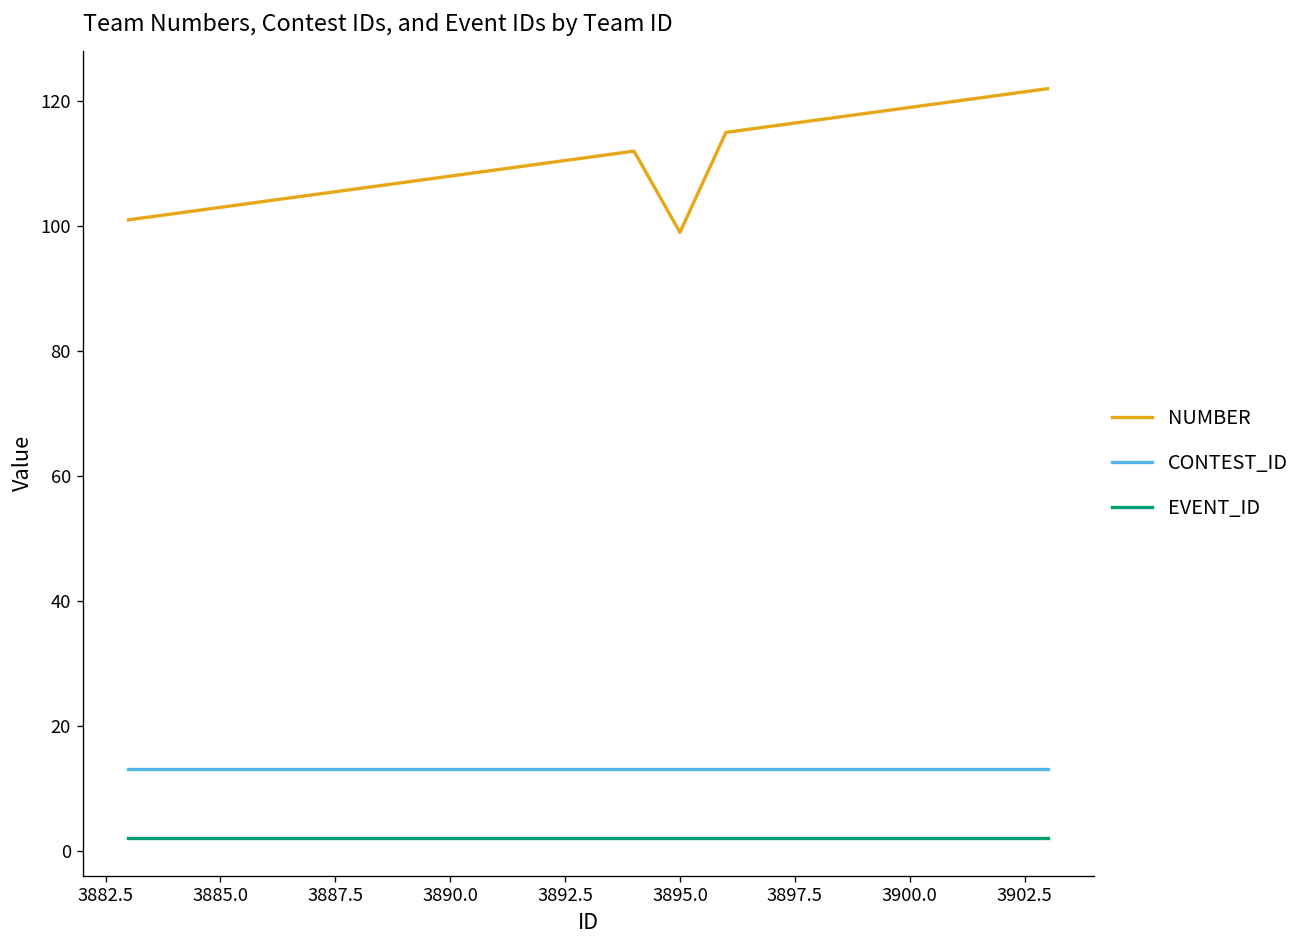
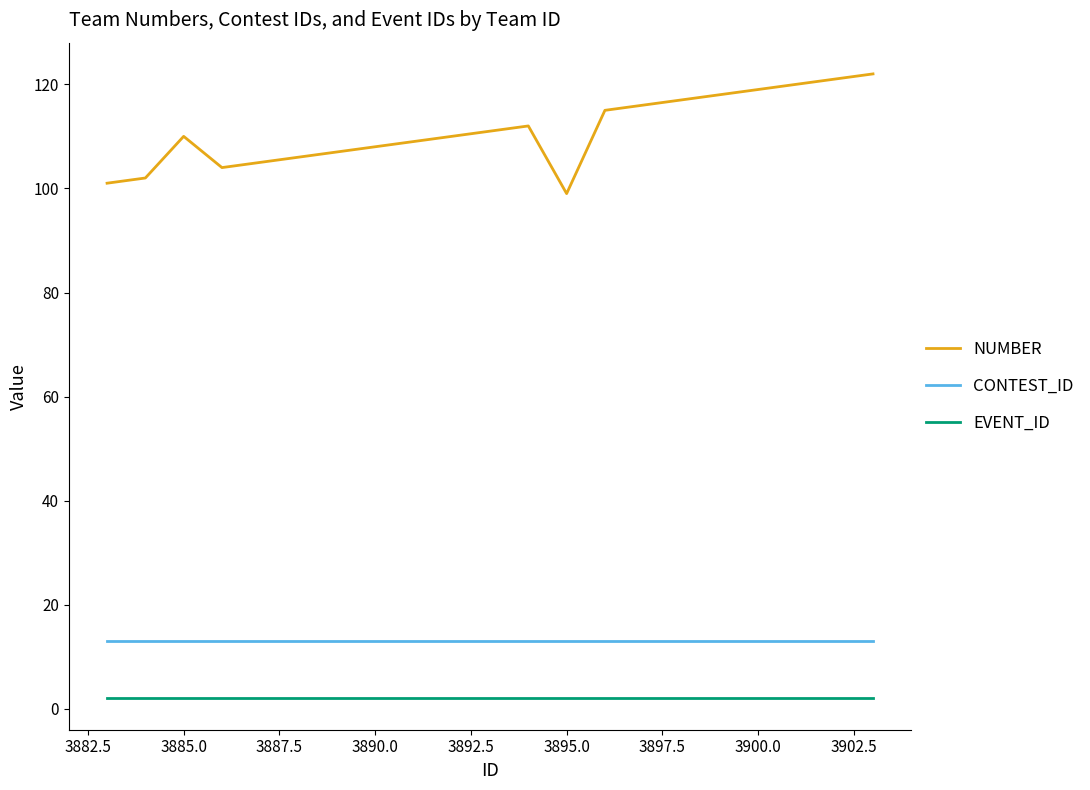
  {
    "NUMBER": {
-     "3885.0": 103,
+     "3885.0": 110,
      "3890.0": 108,
      "3895.0": 99,
      "3900.0": 119
    },
    "CONTEST_ID": {
      "3885.0": 13,
      "3890.0": 13,
      "3895.0": 13,
      "3900.0": 13
    },
    "EVENT_ID": {
      "3885.0": 2,
      "3890.0": 2,
      "3895.0": 2,
      "3900.0": 2
    }
  }
